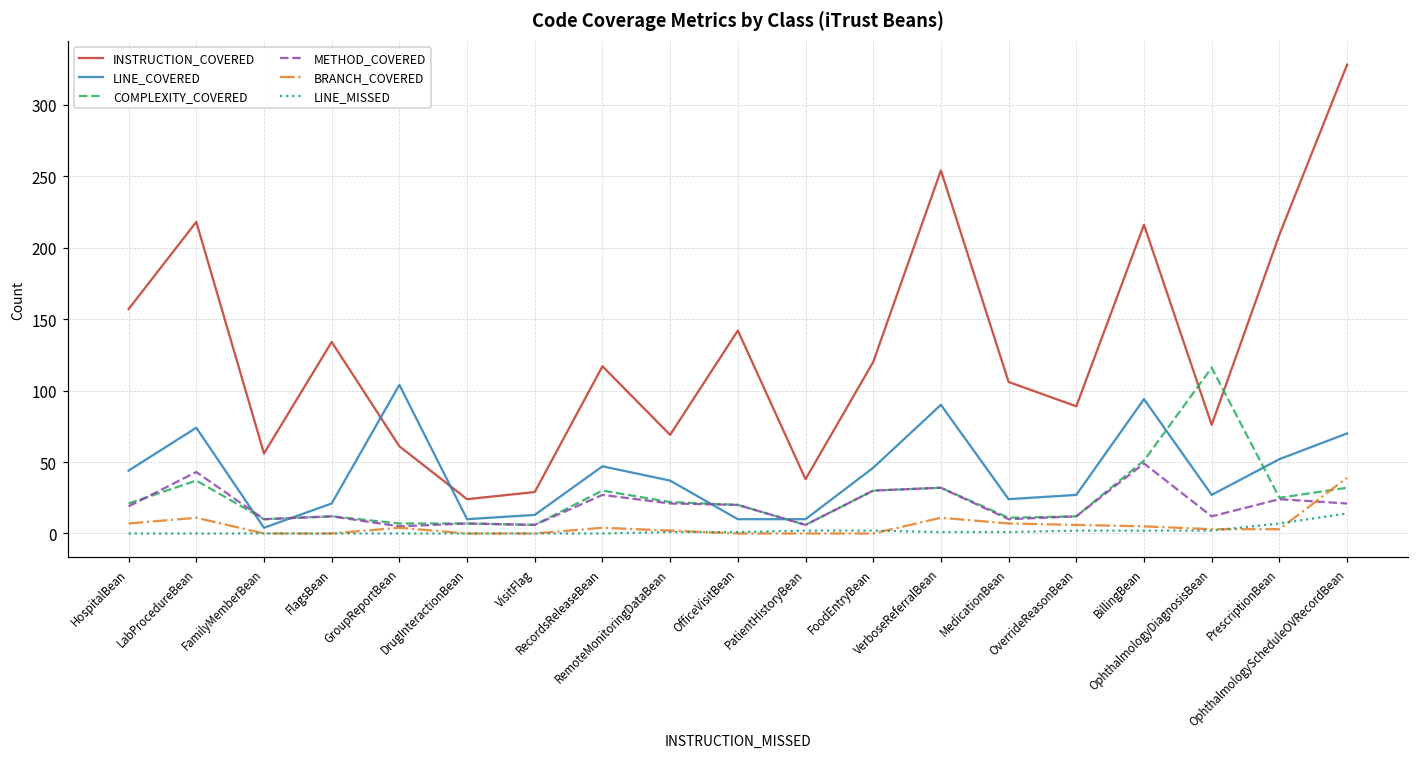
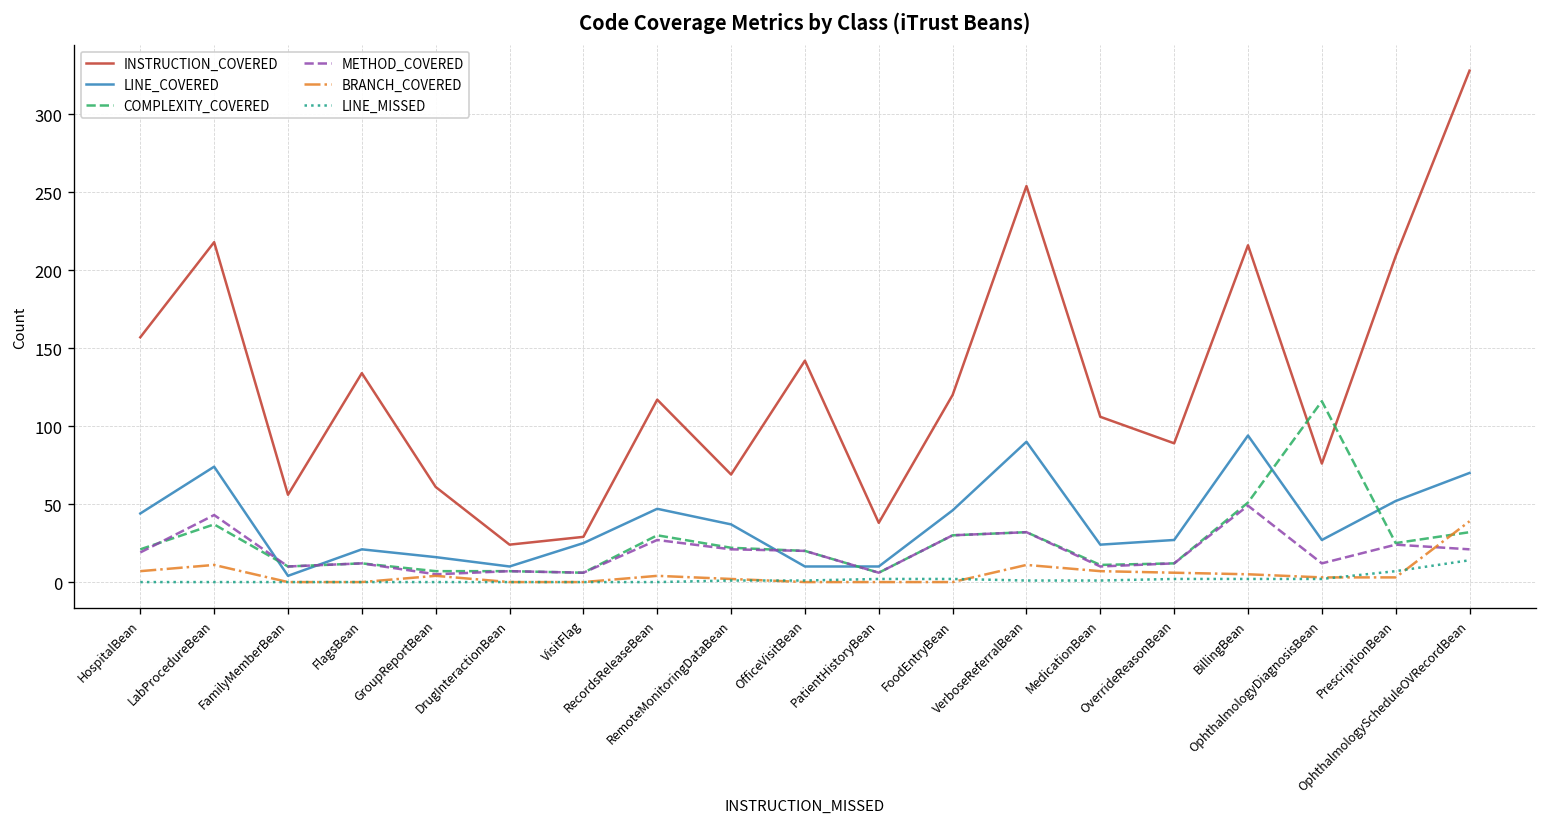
  {
    "INSTRUCTION_COVERED": {
      "HospitalBean": 157,
      "LabProcedureBean": 218,
      "FamilyMemberBean": 56,
      "FlagsBean": 134,
      "GroupReportBean": 61,
      "DrugInteractionBean": 24,
      "VisitFlag": 29,
      "RecordsReleaseBean": 117,
      "RemoteMonitoringDataBean": 69,
      "OfficeVisitBean": 142,
      "PatientHistoryBean": 38,
      "FoodEntryBean": 120,
      "VerboseReferralBean": 254,
      "MedicationBean": 106,
      "OverrideReasonBean": 89,
      "BillingBean": 216,
      "OphthalmologyDiagnosisBean": 76,
      "PrescriptionBean": 209,
      "OphthalmologyScheduleOVRecordBean": 328
    },
    "LINE_COVERED": {
      "HospitalBean": 44,
      "LabProcedureBean": 74,
      "FamilyMemberBean": 4,
      "FlagsBean": 21,
-     "GroupReportBean": 104,
+     "GroupReportBean": 16,
      "DrugInteractionBean": 10,
-     "VisitFlag": 13,
+     "VisitFlag": 25,
      "RecordsReleaseBean": 47,
      "RemoteMonitoringDataBean": 37,
      "OfficeVisitBean": 10,
      "PatientHistoryBean": 10,
      "FoodEntryBean": 46,
      "VerboseReferralBean": 90,
      "MedicationBean": 24,
      "OverrideReasonBean": 27,
      "BillingBean": 94,
      "OphthalmologyDiagnosisBean": 27,
      "PrescriptionBean": 52,
      "OphthalmologyScheduleOVRecordBean": 70
    },
    "METHOD_COVERED": {
      "HospitalBean": 19,
      "LabProcedureBean": 43,
      "RecordsReleaseBean": 27,
      "BillingBean": 49,
      "OphthalmologyDiagnosisBean": 12,
      "OphthalmologyScheduleOVRecordBean": 21
    },
    "BRANCH_COVERED": {
      "HospitalBean": 7,
      "LabProcedureBean": 11,
      "RecordsReleaseBean": 4,
      "PatientHistoryBean": 0,
      "FoodEntryBean": 0,
      "VerboseReferralBean": 11,
      "MedicationBean": 7,
      "OverrideReasonBean": 6,
      "BillingBean": 5,
      "PrescriptionBean": 3,
      "OphthalmologyScheduleOVRecordBean": 39
    }
  }
